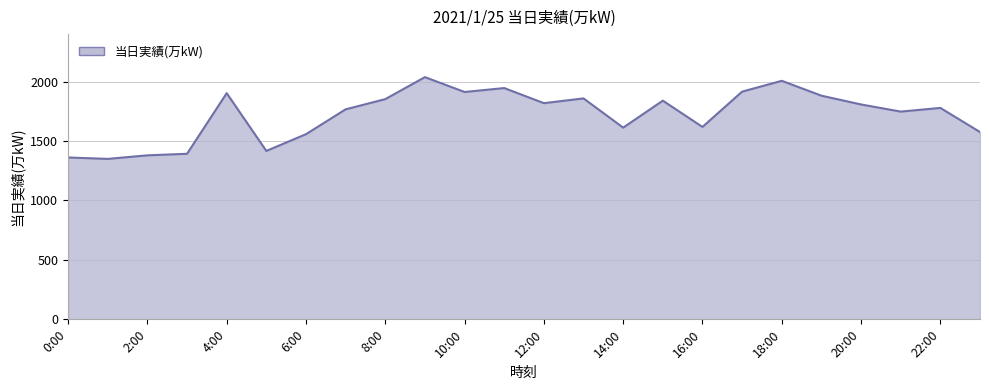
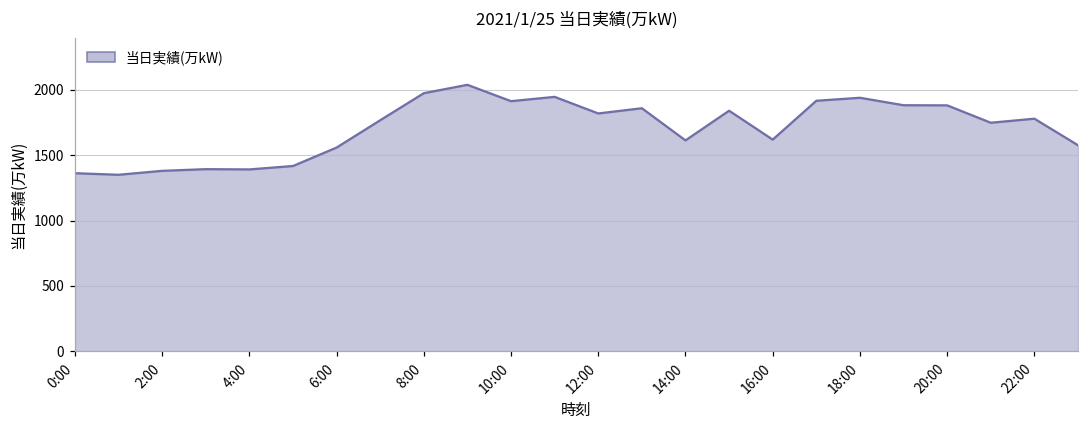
  {
    "0:00": 1360,
    "2:00": 1380,
-   "4:00": 1900,
+   "4:00": 1390,
    "6:00": 1560,
-   "8:00": 1850,
+   "8:00": 1970,
    "10:00": 1910,
    "12:00": 1820,
    "14:00": 1610,
    "16:00": 1620,
-   "18:00": 2010,
-   "20:00": 1810,
+   "18:00": 1940,
+   "20:00": 1880,
    "22:00": 1780
  }
